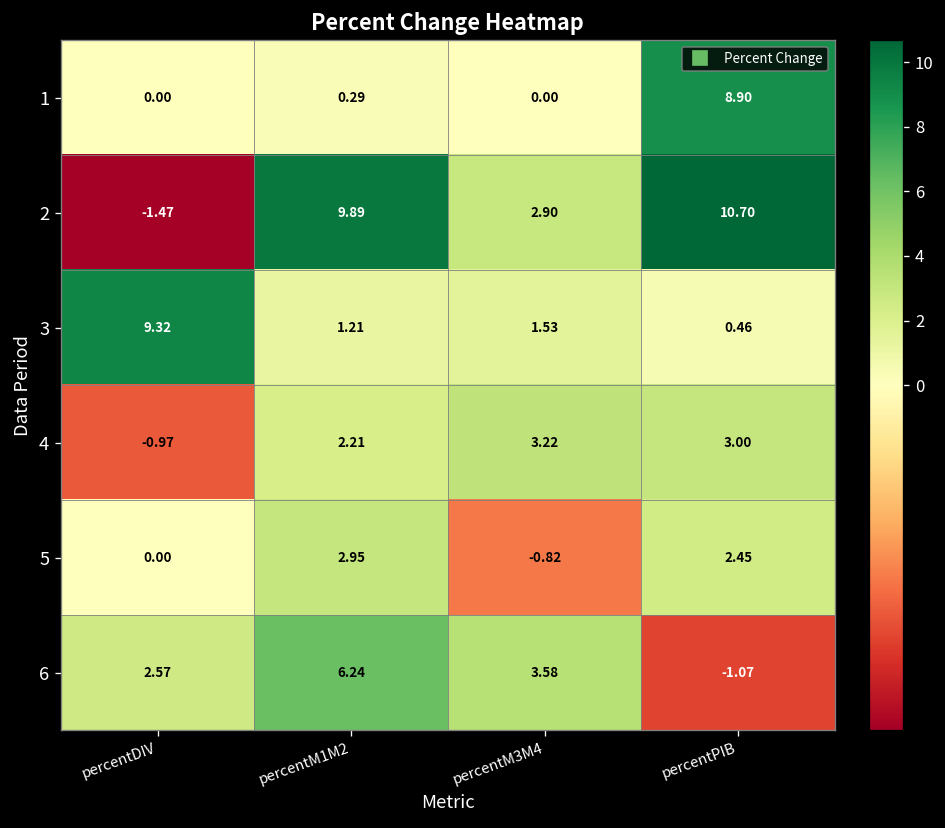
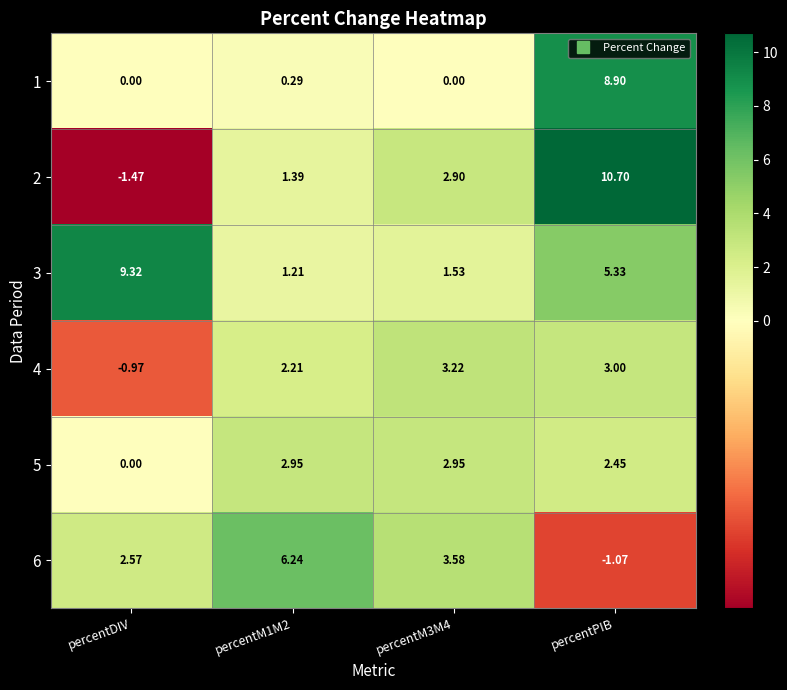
  {
    "1": {
      "percentDIV": 0.00,
      "percentM1M2": 0.29,
      "percentM3M4": 0.00,
      "percentPIB": 8.90
    },
    "2": {
      "percentDIV": -1.47,
-     "percentM1M2": 9.89,
+     "percentM1M2": 1.39,
      "percentM3M4": 2.90,
      "percentPIB": 10.70
    },
    "3": {
      "percentDIV": 9.32,
      "percentM1M2": 1.21,
      "percentM3M4": 1.53,
-     "percentPIB": 0.46
+     "percentPIB": 5.33
    },
    "4": {
      "percentDIV": -0.97,
      "percentM1M2": 2.21,
      "percentM3M4": 3.22,
      "percentPIB": 3.00
    },
    "5": {
      "percentDIV": 0.00,
      "percentM1M2": 2.95,
-     "percentM3M4": -0.82,
+     "percentM3M4": 2.95,
      "percentPIB": 2.45
    },
    "6": {
      "percentDIV": 2.57,
      "percentM1M2": 6.24,
      "percentM3M4": 3.58,
      "percentPIB": -1.07
    }
  }
